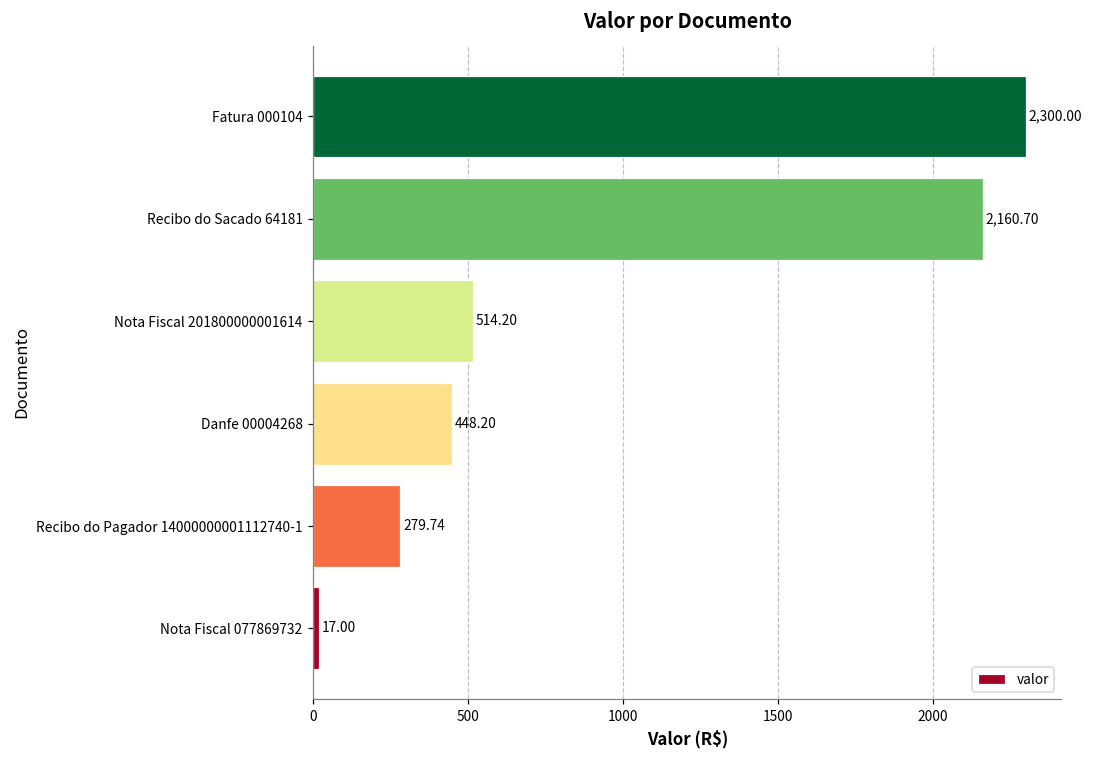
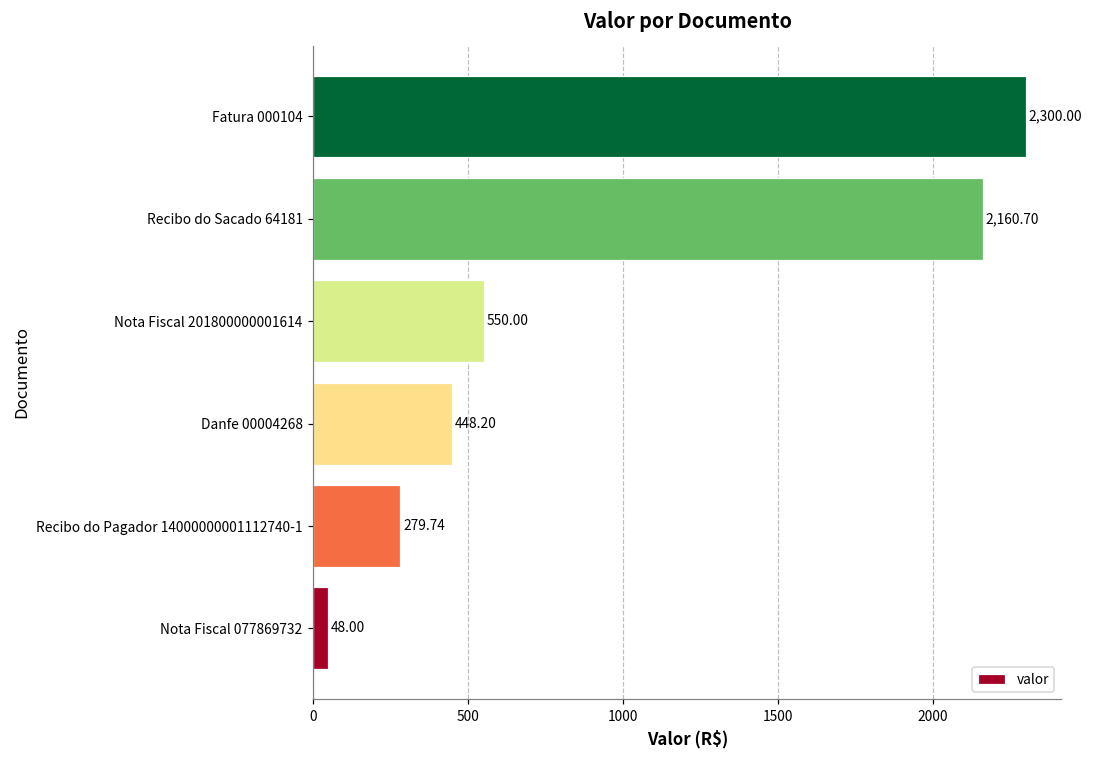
  {
    "Fatura 000104": "2,300.00",
    "Recibo do Sacado 64181": "2,160.70",
-   "Nota Fiscal 201800000001614": "514.20",
+   "Nota Fiscal 201800000001614": "550.00",
    "Danfe 00004268": "448.20",
    "Recibo do Pagador 14000000001112740-1": "279.74",
-   "Nota Fiscal 077869732": "17.00"
+   "Nota Fiscal 077869732": "48.00"
  }
